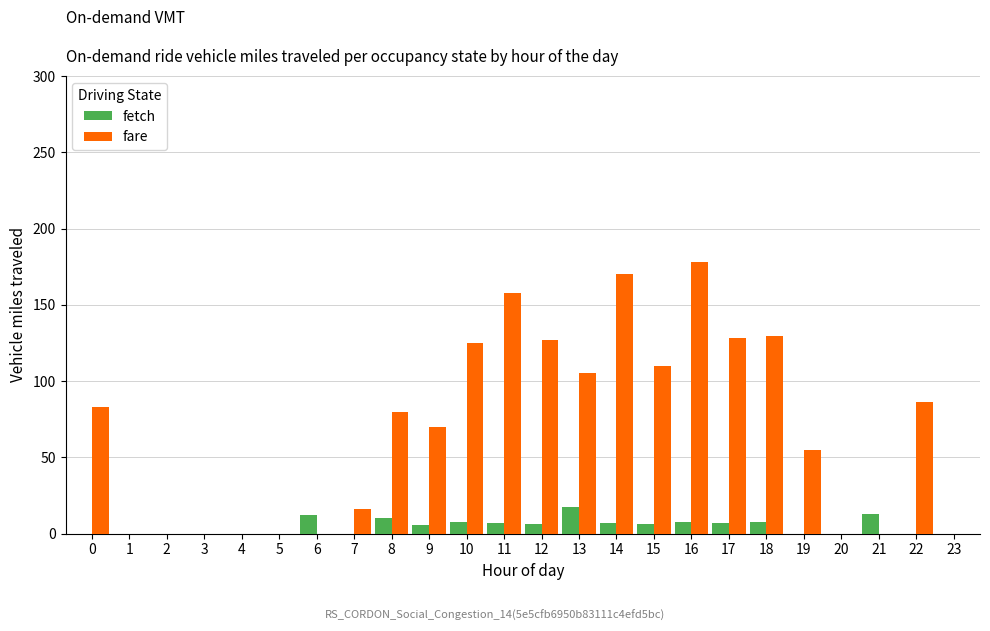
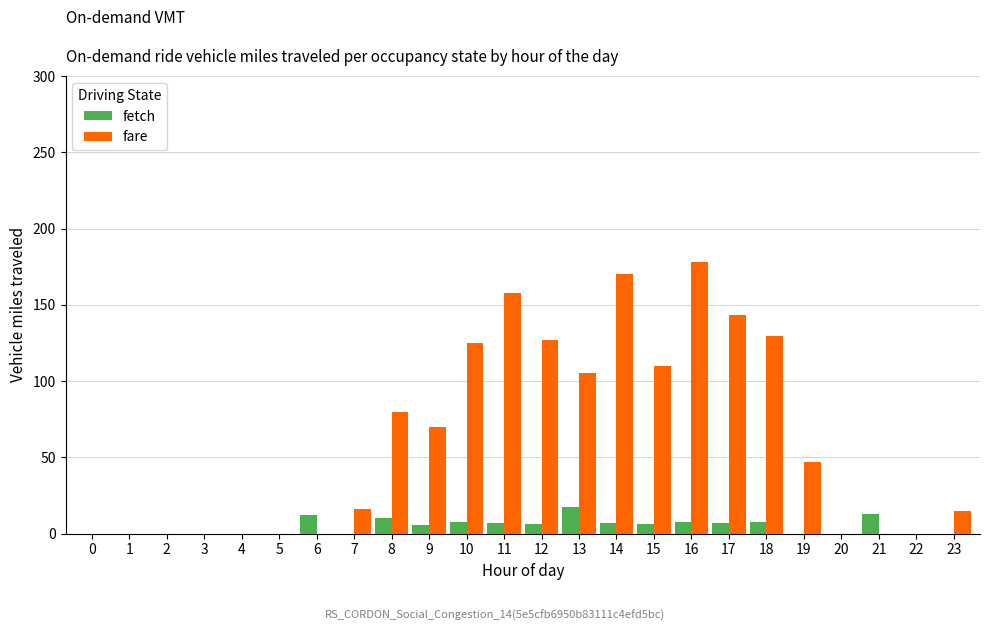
  {
    "fetch": {
      "0": 0,
      "1": 0,
      "2": 0,
      "3": 0,
      "4": 0,
      "5": 0,
      "6": 12,
      "7": 0,
      "8": 10,
      "9": 6,
      "10": 8,
      "11": 7,
      "12": 6,
      "13": 18,
      "14": 7,
      "15": 6,
      "16": 8,
      "17": 7,
      "18": 7,
      "19": 0,
      "20": 0,
      "21": 13,
      "22": 0,
      "23": 0
    },
    "fare": {
-     "0": 83,
+     "0": 0,
      "1": 0,
      "2": 0,
      "3": 0,
      "4": 0,
      "5": 0,
      "6": 0,
      "7": 16,
      "8": 80,
      "9": 70,
      "10": 125,
      "11": 158,
      "12": 127,
      "13": 105,
      "14": 170,
      "15": 110,
      "16": 178,
-     "17": 128,
+     "17": 143,
      "18": 130,
-     "19": 55,
+     "19": 47,
      "20": 0,
      "21": 0,
-     "22": 86,
-     "23": 0
+     "22": 0,
+     "23": 15
    }
  }
